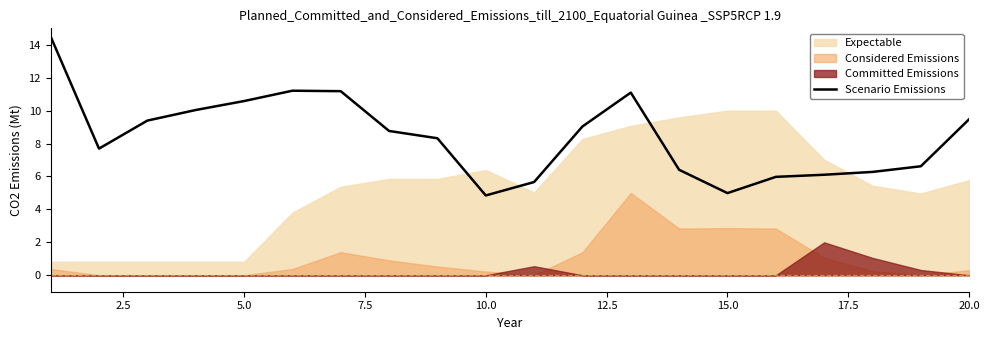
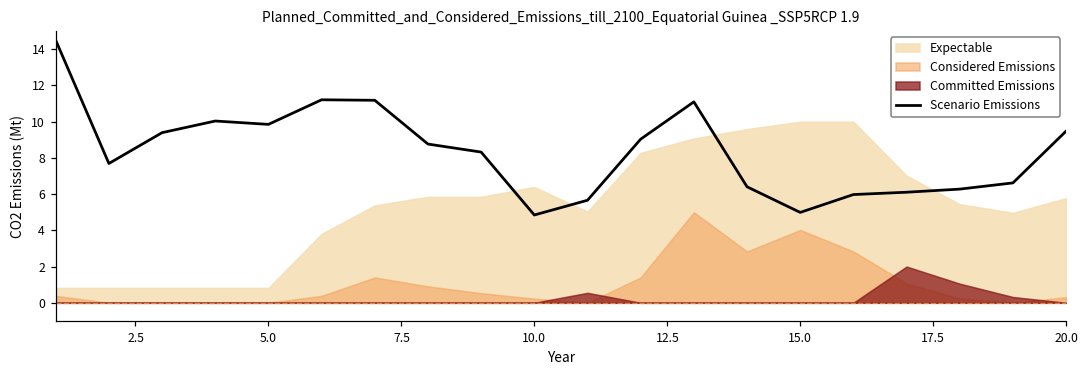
  {
    "Scenario Emissions": {
-     "5.0": 10.6,
+     "5.0": 9.9,
      "10.0": 4.8,
      "15.0": 5.0,
      "20.0": 9.5
    },
    "Expectable": {
      "5.0": 0.8,
      "10.0": 6.4,
      "15.0": 10.0,
      "20.0": 5.8
    },
    "Considered Emissions": {
      "10.0": 0.2,
-     "15.0": 2.9,
+     "15.0": 4.0,
      "20.0": 0.3
    },
    "Committed Emissions": {
      "10.0": 0.0,
      "15.0": 0.0,
      "20.0": 0.0
    }
  }
